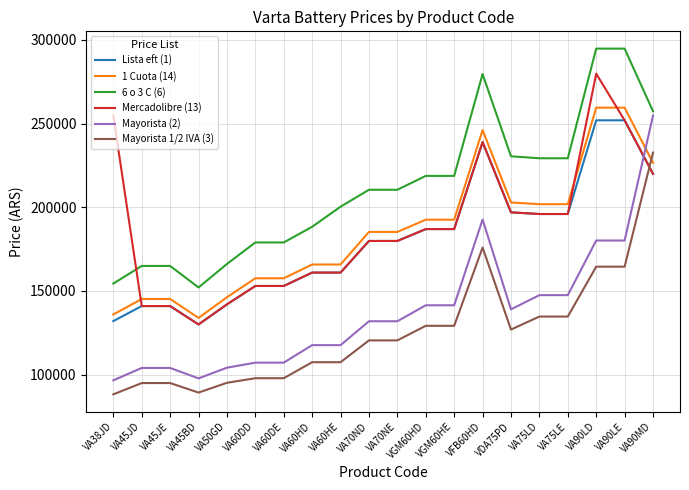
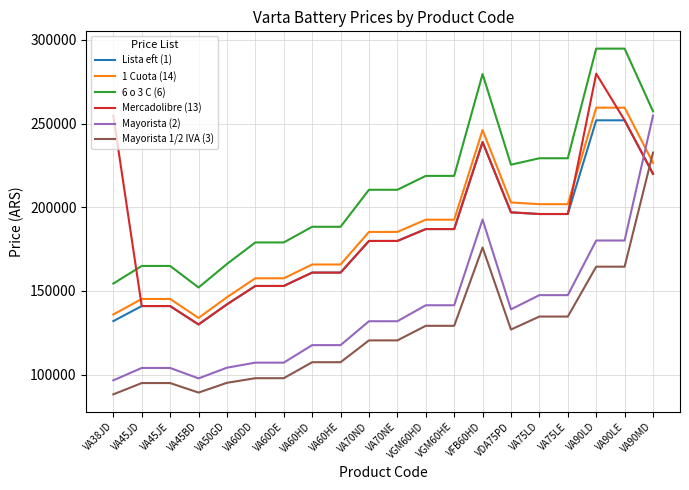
  {
    "Lista eft (1)": {
      "VA38JD": 132000,
      "VA90LD": 252000
    },
    "1 Cuota (14)": {
      "VA38JD": 136000,
      "VA45JD": 145000,
      "VA45JE": 145000,
      "VA45BD": 134000,
      "VA50GD": 146000,
      "VA60DD": 158000,
      "VA60DE": 158000,
      "VA60HD": 166000,
      "VA60HE": 166000,
      "VA70ND": 185000,
      "VA70NE": 185000,
      "VGM60HD": 193000,
      "VGM60HE": 193000,
      "VFB60HD": 246000,
      "VDA75PD": 203000,
      "VA75LD": 202000,
      "VA75LE": 202000,
      "VA90LD": 260000,
      "VA90LE": 260000,
      "VA90MD": 227000
    },
    "6 o 3 C (6)": {
      "VA38JD": 154000,
      "VA45JD": 165000,
      "VA45JE": 165000,
      "VA45BD": 152000,
      "VA50GD": 166000,
      "VA60DD": 179000,
      "VA60DE": 179000,
      "VA60HD": 188000,
-     "VA60HE": 200000,
+     "VA60HE": 188000,
      "VA70ND": 210000,
      "VA70NE": 210000,
      "VGM60HD": 219000,
      "VGM60HE": 219000,
      "VFB60HD": 280000,
-     "VDA75PD": 230000,
+     "VDA75PD": 225000,
      "VA75LD": 229000,
      "VA75LE": 229000,
      "VA90LD": 295000,
      "VA90LE": 295000,
      "VA90MD": 257000
    },
    "Mercadolibre (13)": {
      "VA90LD": 280000
    },
    "Mayorista (2)": {
      "VA38JD": 97000,
      "VA45JD": 104000,
      "VA45JE": 104000,
      "VA45BD": 98000,
      "VA50GD": 104000,
      "VA60DD": 107000,
      "VA60DE": 107000,
      "VA60HD": 118000,
      "VA60HE": 118000,
      "VA70ND": 132000,
      "VA70NE": 132000,
      "VGM60HD": 141000,
      "VGM60HE": 141000,
      "VFB60HD": 193000,
      "VDA75PD": 139000,
      "VA75LD": 148000,
      "VA75LE": 148000,
      "VA90LD": 180000,
      "VA90LE": 180000,
      "VA90MD": 255000
    },
    "Mayorista 1/2 IVA (3)": {
      "VA38JD": 88000,
      "VA45JD": 95000,
      "VA45JE": 95000,
      "VA45BD": 89000,
      "VA50GD": 95000,
      "VA60DD": 98000,
      "VA60DE": 98000,
      "VA60HD": 107000,
      "VA60HE": 107000,
      "VA70ND": 120000,
      "VA70NE": 120000,
      "VGM60HD": 129000,
      "VGM60HE": 129000,
      "VFB60HD": 176000,
      "VDA75PD": 127000,
      "VA75LD": 135000,
      "VA75LE": 135000,
      "VA90LD": 165000,
      "VA90LE": 165000,
      "VA90MD": 233000
    }
  }
